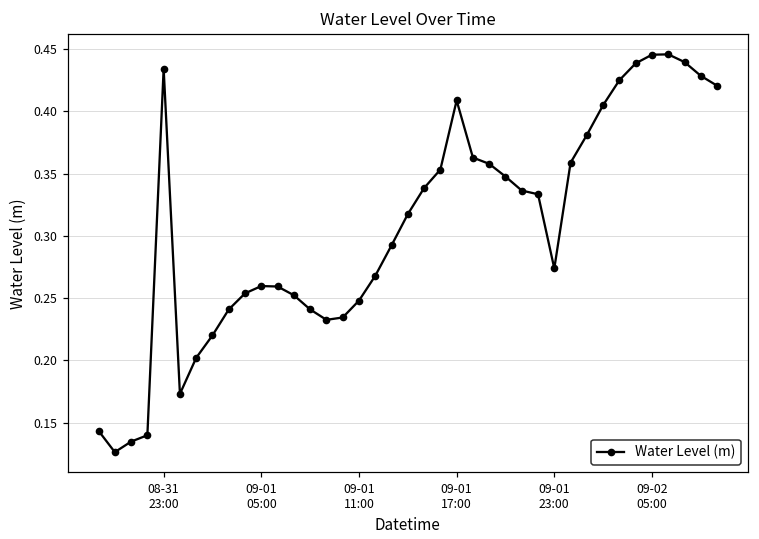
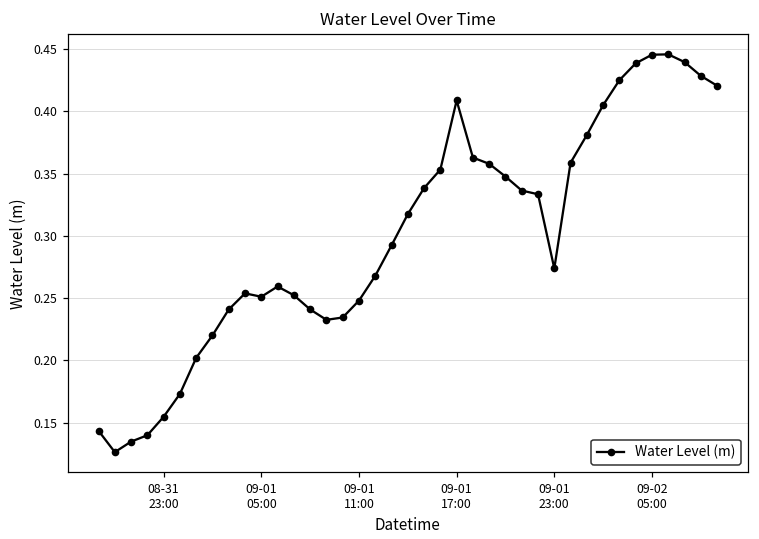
  {
-   "08-31 23:00": 0.434,
-   "09-01 05:00": 0.260,
+   "08-31 23:00": 0.155,
+   "09-01 05:00": 0.251,
    "09-01 11:00": 0.248,
    "09-01 17:00": 0.409,
    "09-01 23:00": 0.274,
    "09-02 05:00": 0.445
  }
